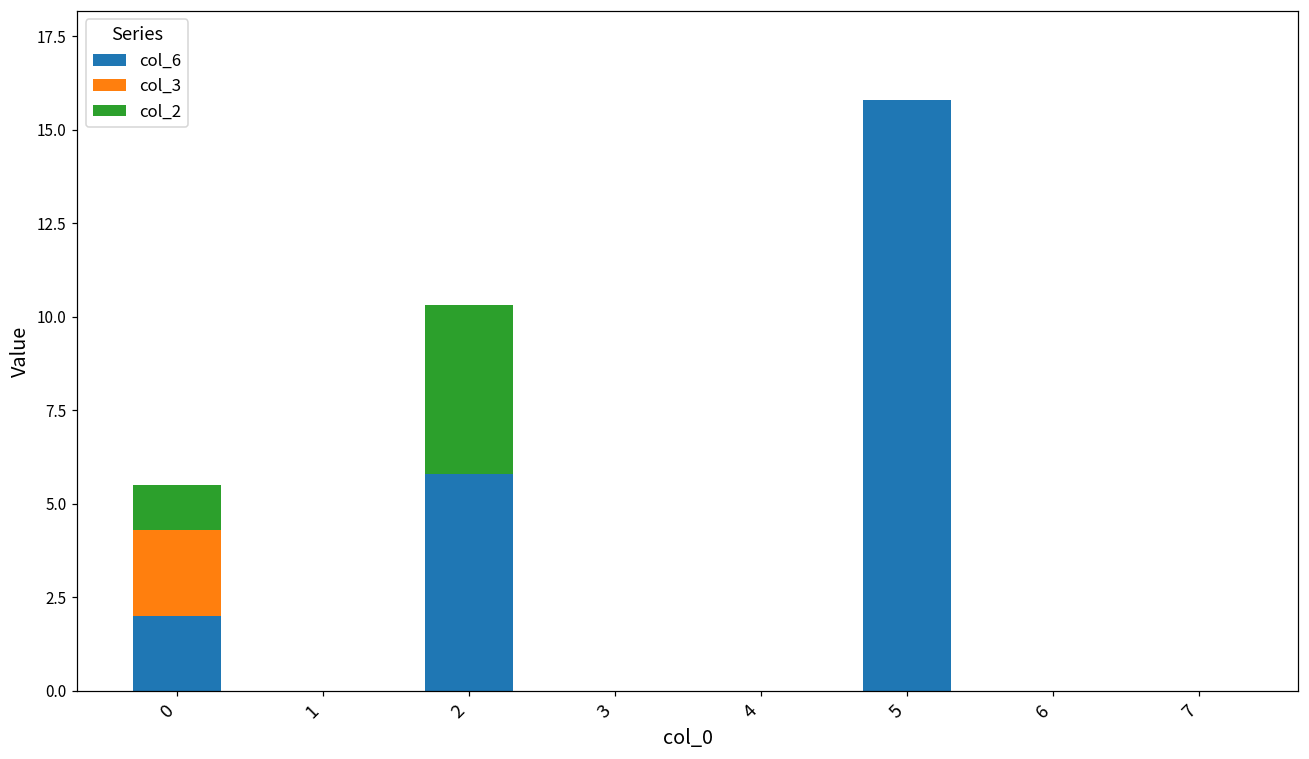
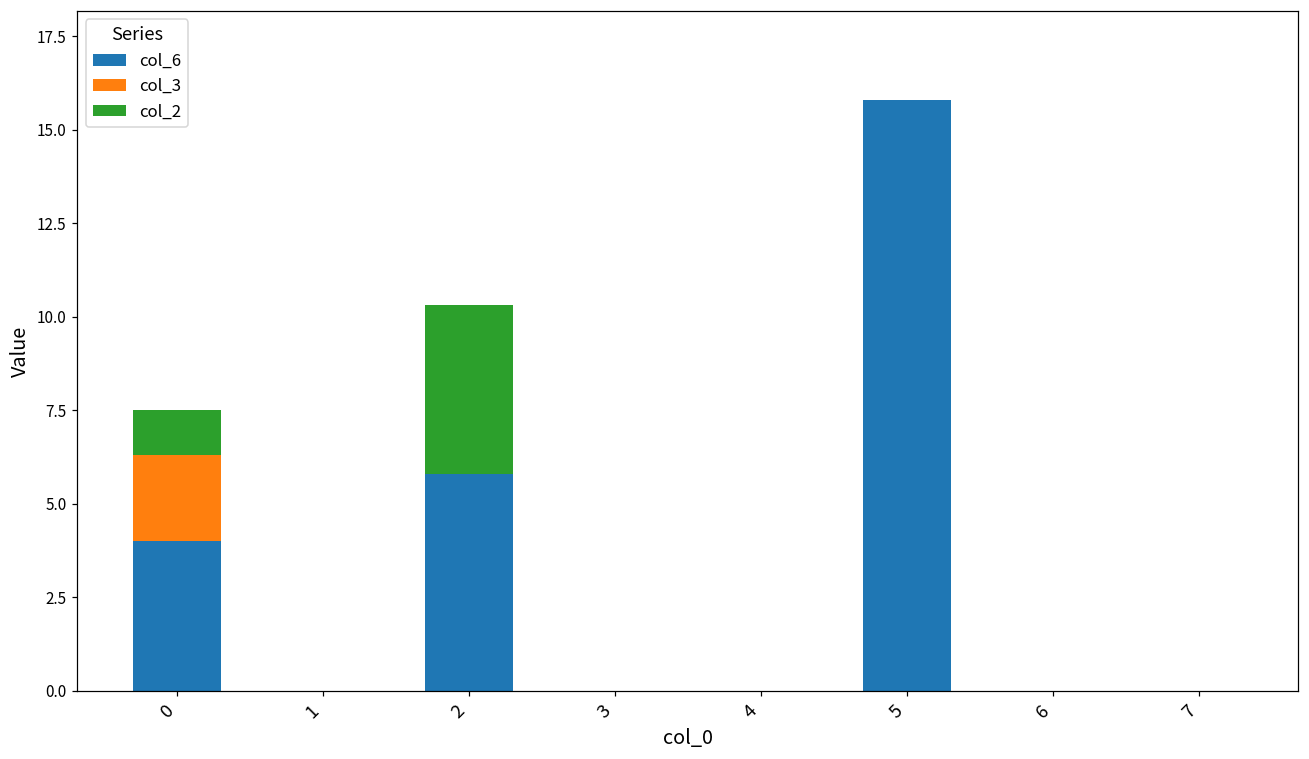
  {
    "col_6": {
-     "0": 2,
+     "0": 4,
      "1": 0,
      "2": 5.8,
      "3": 0,
      "4": 0,
      "5": 15.8,
      "6": 0,
      "7": 0
    },
    "col_3": {
      "0": 2.3,
      "1": 0,
      "2": 0,
      "3": 0,
      "4": 0,
      "5": 0,
      "6": 0,
      "7": 0
    },
    "col_2": {
      "0": 1.2,
      "1": 0,
      "2": 4.5,
      "3": 0,
      "4": 0,
      "5": 0,
      "6": 0,
      "7": 0
    }
  }
